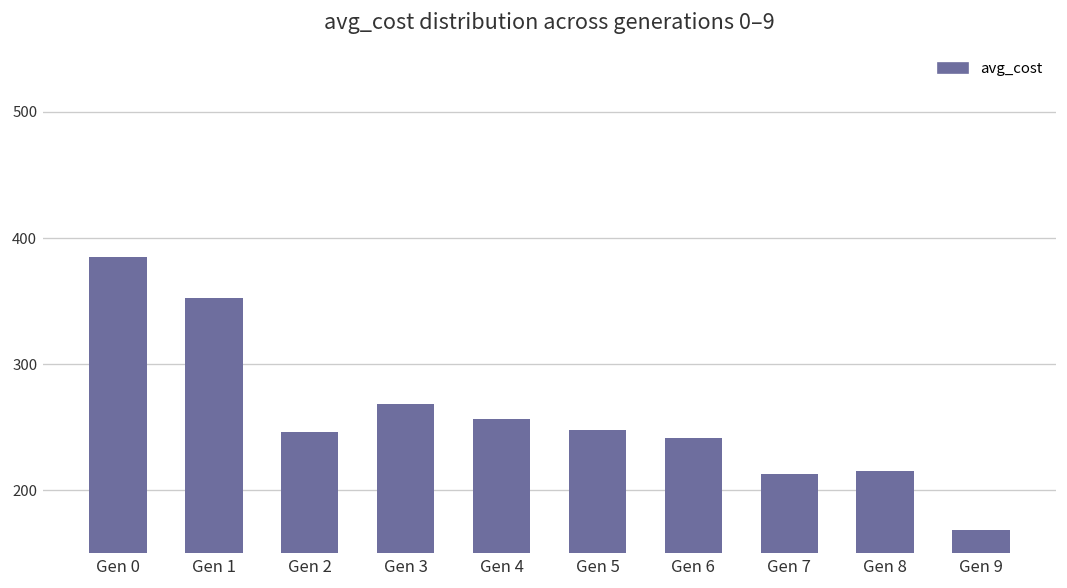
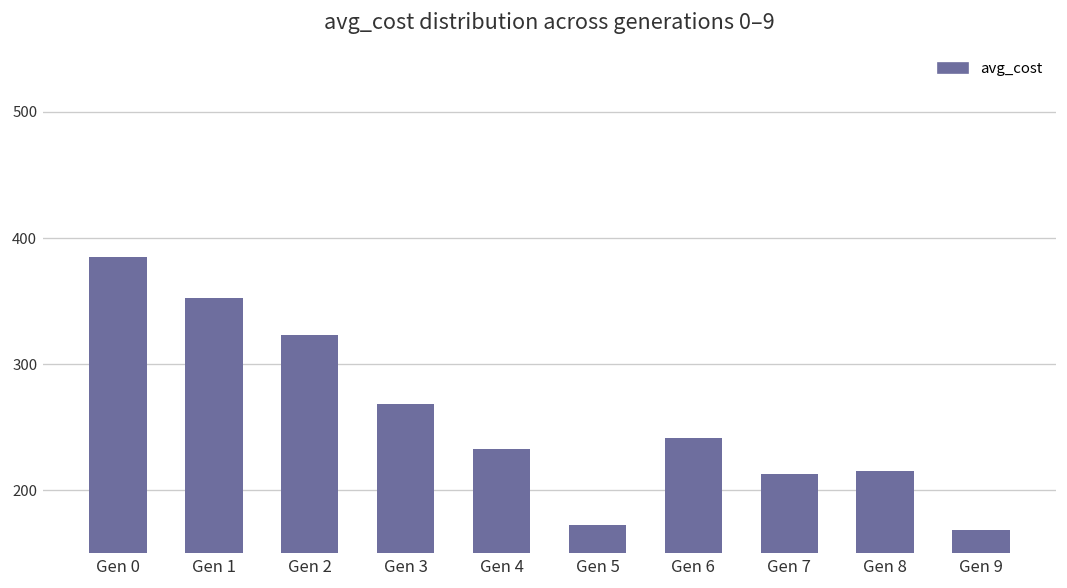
  {
    "Gen 0": 385,
    "Gen 1": 353,
-   "Gen 2": 246,
+   "Gen 2": 323,
    "Gen 3": 268,
-   "Gen 4": 256,
-   "Gen 5": 248,
+   "Gen 4": 232,
+   "Gen 5": 173,
    "Gen 6": 241,
    "Gen 7": 213,
    "Gen 8": 215,
    "Gen 9": 168
  }
